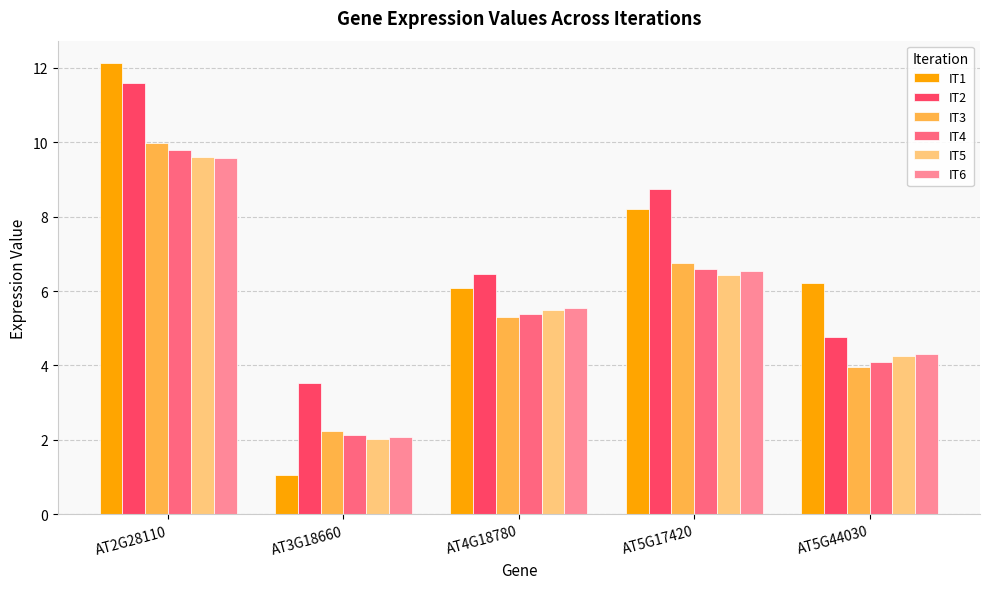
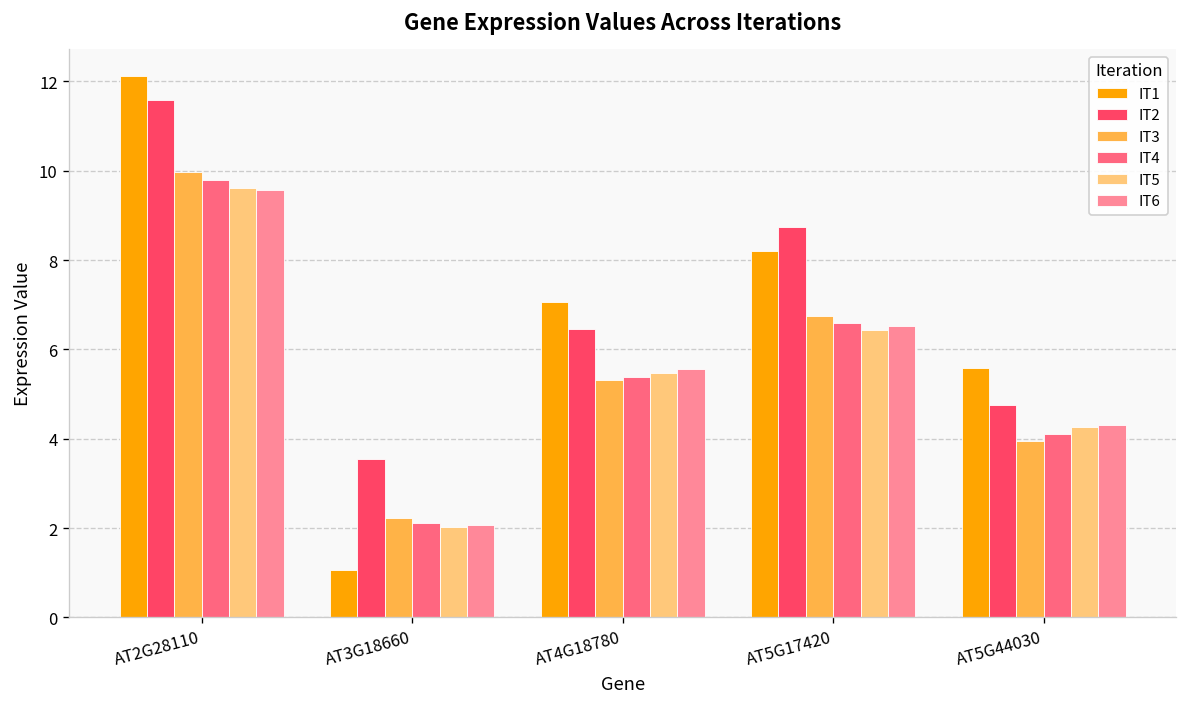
  {
    "IT1": {
      "AT2G28110": 12.1,
      "AT3G18660": 1.1,
-     "AT4G18780": 6.1,
+     "AT4G18780": 7.1,
      "AT5G17420": 8.2,
-     "AT5G44030": 6.2
+     "AT5G44030": 5.6
    }
  }
